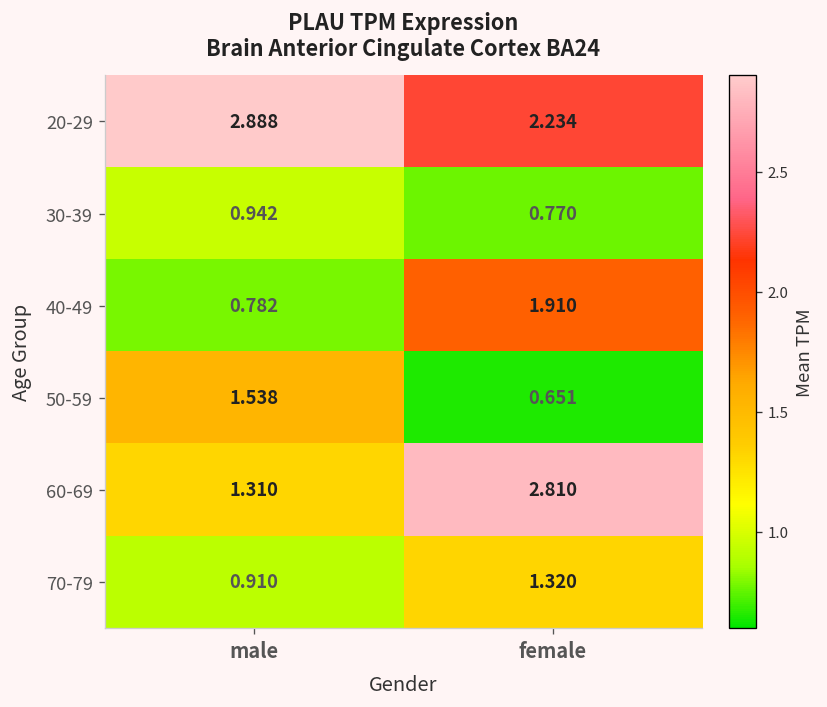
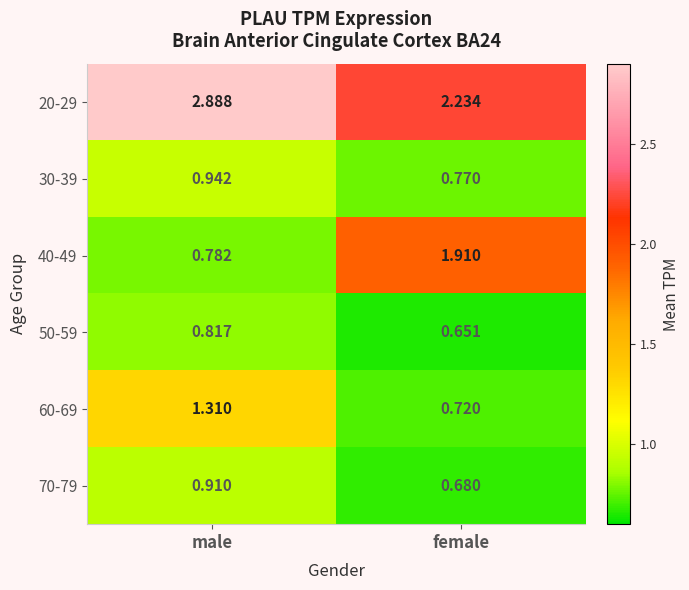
  {
    "20-29": {
      "male": 2.888,
      "female": 2.234
    },
    "30-39": {
      "male": 0.942,
      "female": 0.770
    },
    "40-49": {
      "male": 0.782,
      "female": 1.910
    },
    "50-59": {
-     "male": 1.538,
+     "male": 0.817,
      "female": 0.651
    },
    "60-69": {
      "male": 1.310,
-     "female": 2.810
+     "female": 0.720
    },
    "70-79": {
      "male": 0.910,
-     "female": 1.320
+     "female": 0.680
    }
  }
